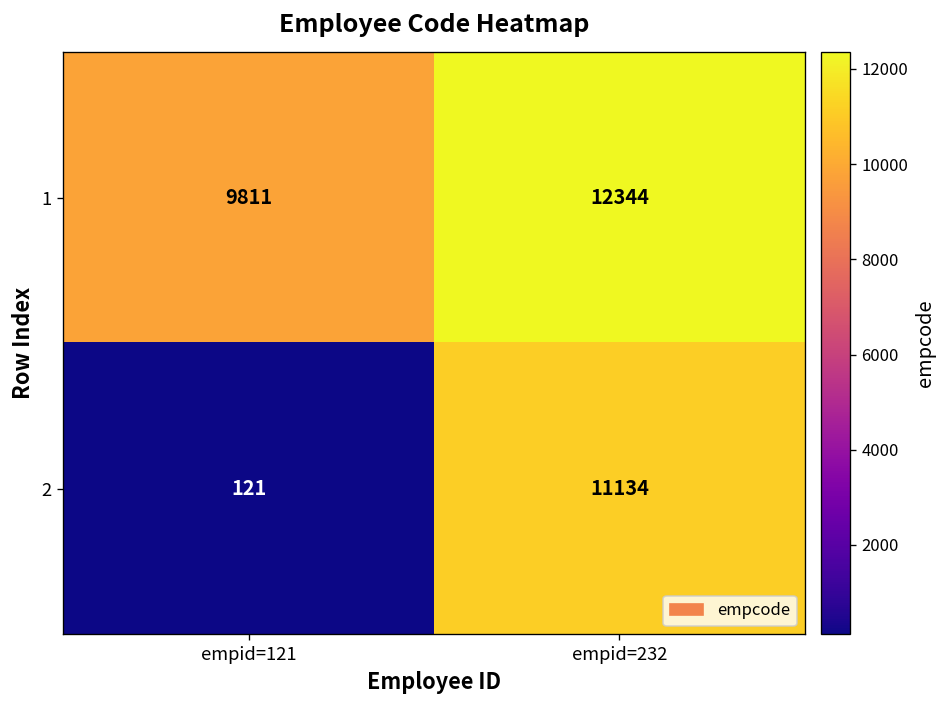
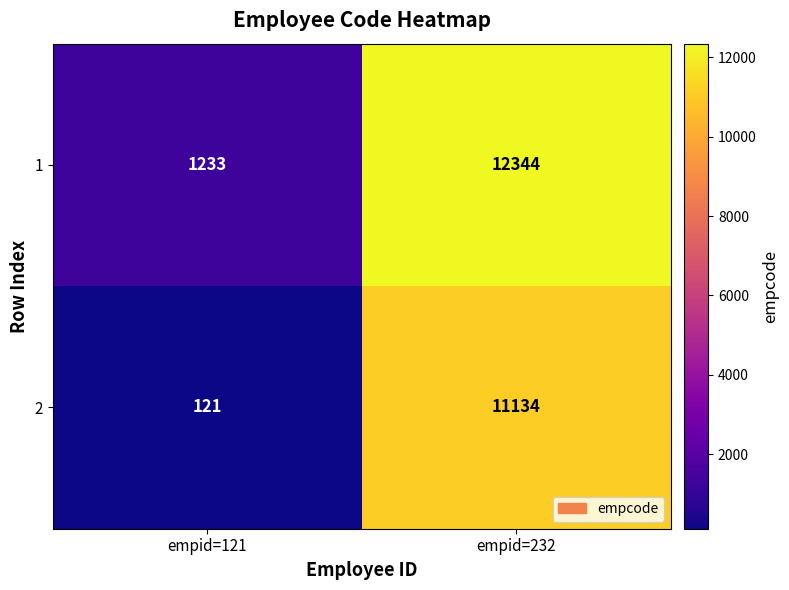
  {
    "1": {
-     "empid=121": 9811,
+     "empid=121": 1233,
      "empid=232": 12344
    },
    "2": {
      "empid=121": 121,
      "empid=232": 11134
    }
  }
